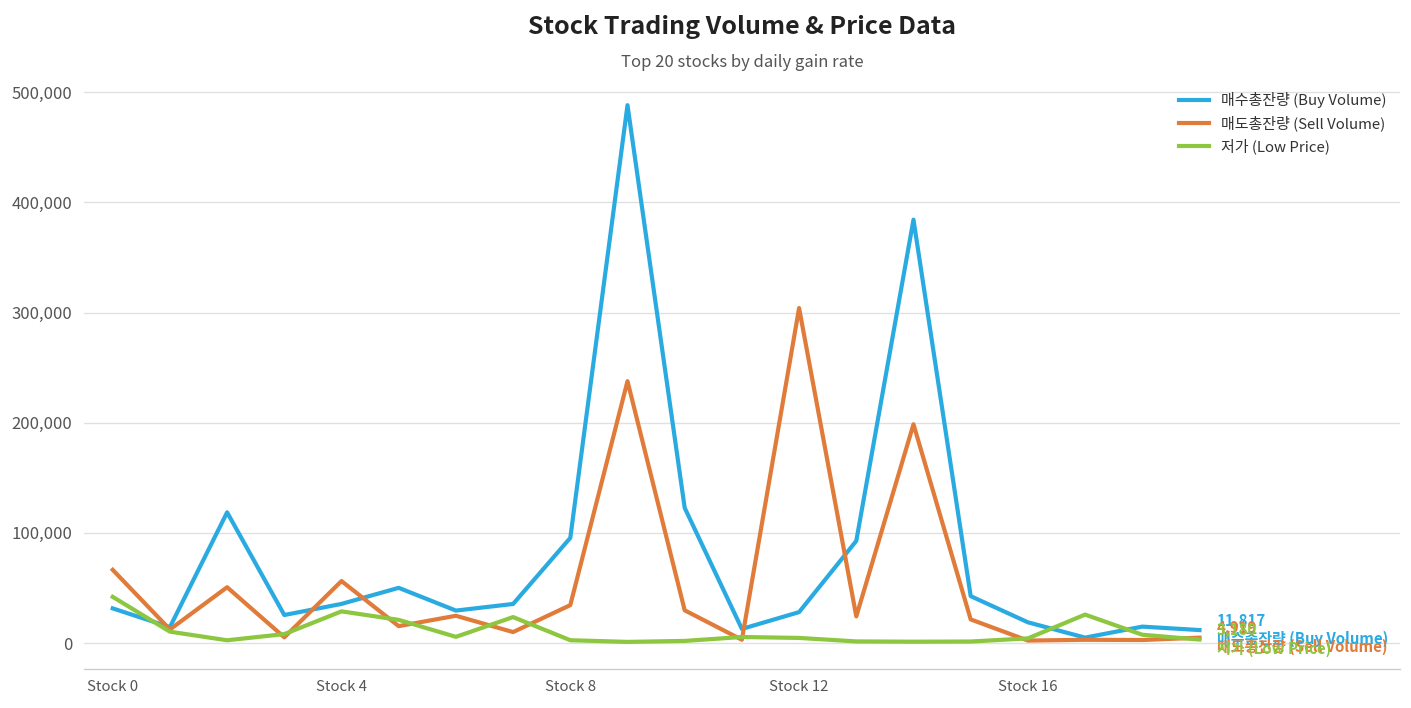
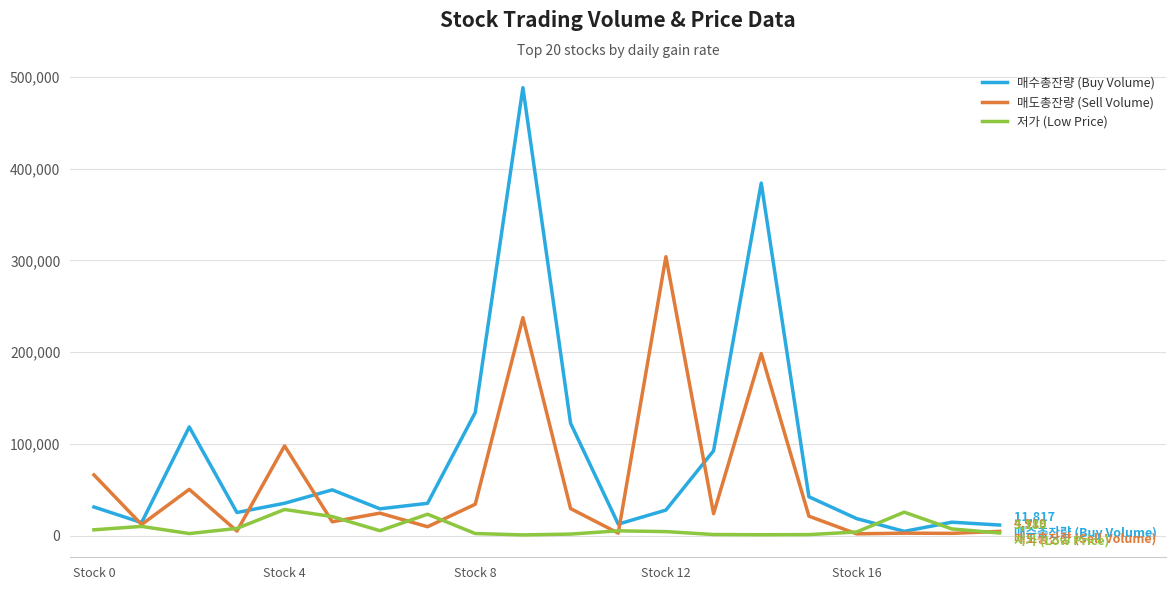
  {
    "매수총잔량 (Buy Volume)": {
      "Stock 0": "30,000",
      "Stock 4": "40,000",
-     "Stock 8": "100,000",
+     "Stock 8": "130,000",
      "Stock 12": "30,000",
      "Stock 16": "20,000"
    },
    "매도총잔량 (Sell Volume)": {
      "Stock 0": "70,000",
-     "Stock 4": "60,000",
+     "Stock 4": "100,000",
      "Stock 8": "30,000",
      "Stock 12": "300,000"
    },
    "저가 (Low Price)": {
-     "Stock 0": "40,000",
+     "Stock 0": "10,000",
      "Stock 4": "30,000",
      "Stock 8": "0",
      "Stock 12": "0"
    }
  }
